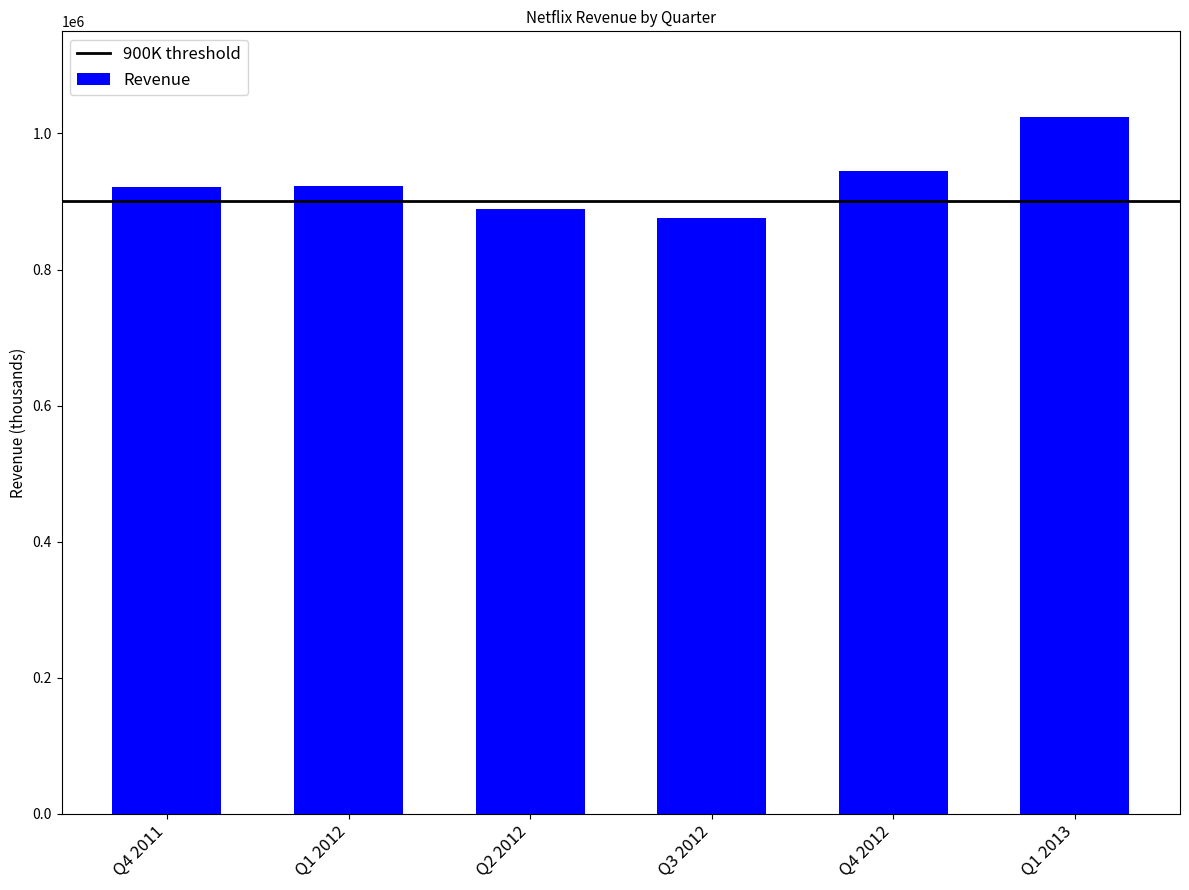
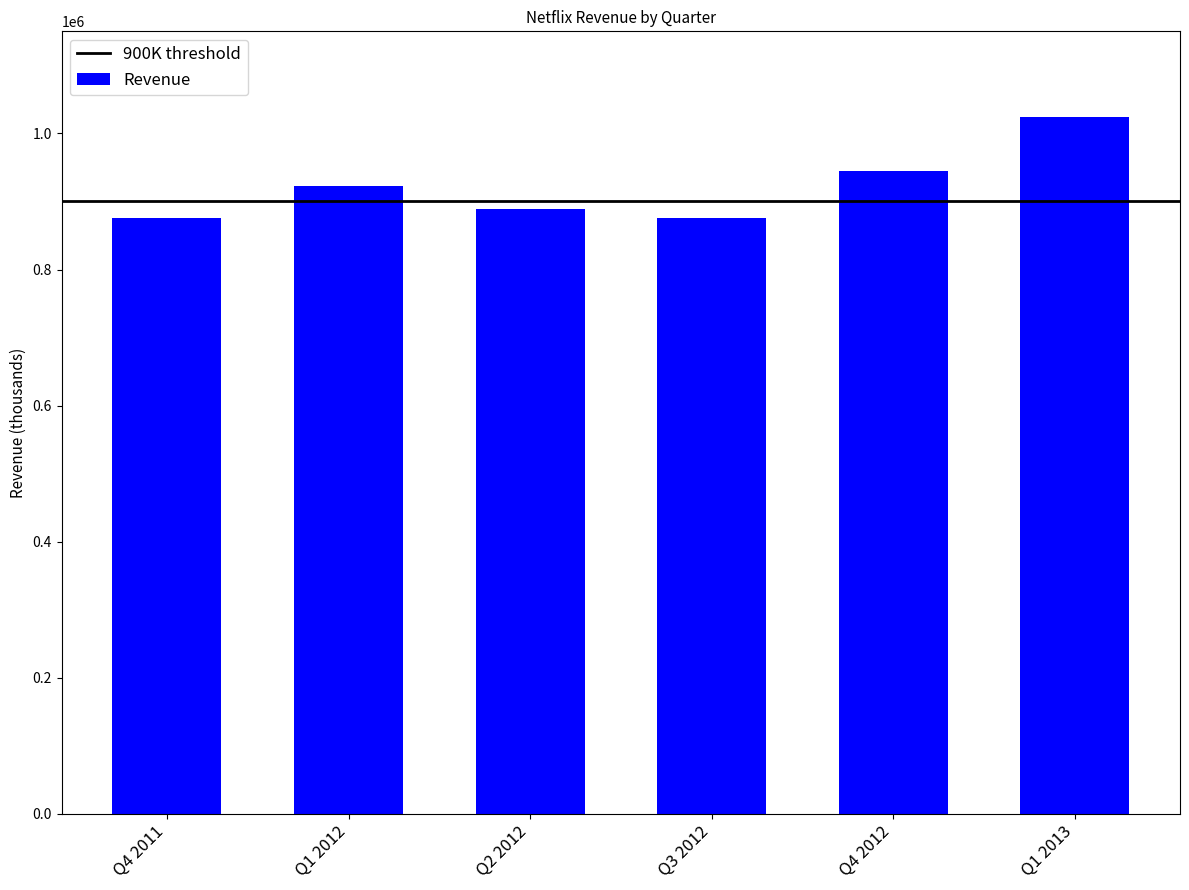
  {
-   "Q4 2011": 920000,
+   "Q4 2011": 880000,
    "Q1 2012": 920000,
    "Q2 2012": 890000,
    "Q3 2012": 880000,
    "Q4 2012": 950000,
    "Q1 2013": 1020000
  }
